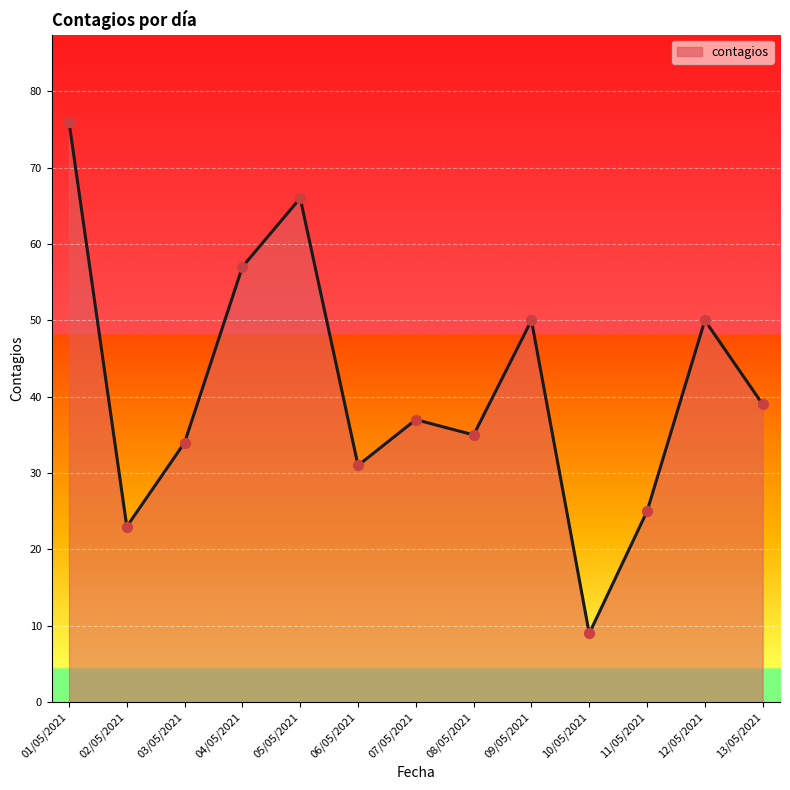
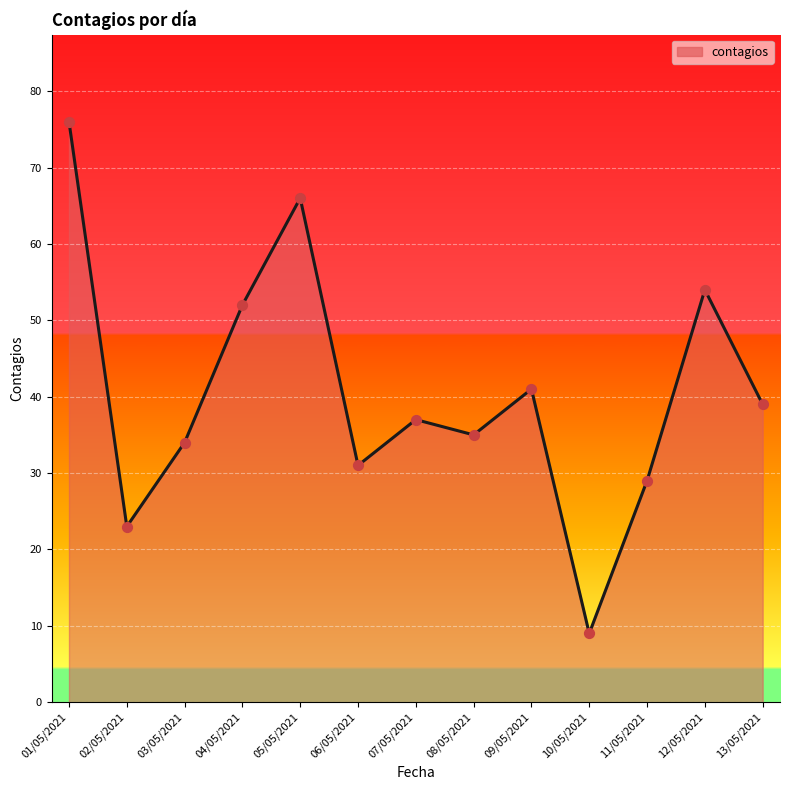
  {
    "01/05/2021": 76,
    "02/05/2021": 23,
    "03/05/2021": 34,
-   "04/05/2021": 57,
+   "04/05/2021": 52,
    "05/05/2021": 66,
    "06/05/2021": 31,
    "07/05/2021": 37,
    "08/05/2021": 35,
-   "09/05/2021": 50,
+   "09/05/2021": 41,
    "10/05/2021": 9,
-   "11/05/2021": 25,
-   "12/05/2021": 50,
+   "11/05/2021": 29,
+   "12/05/2021": 54,
    "13/05/2021": 39
  }
